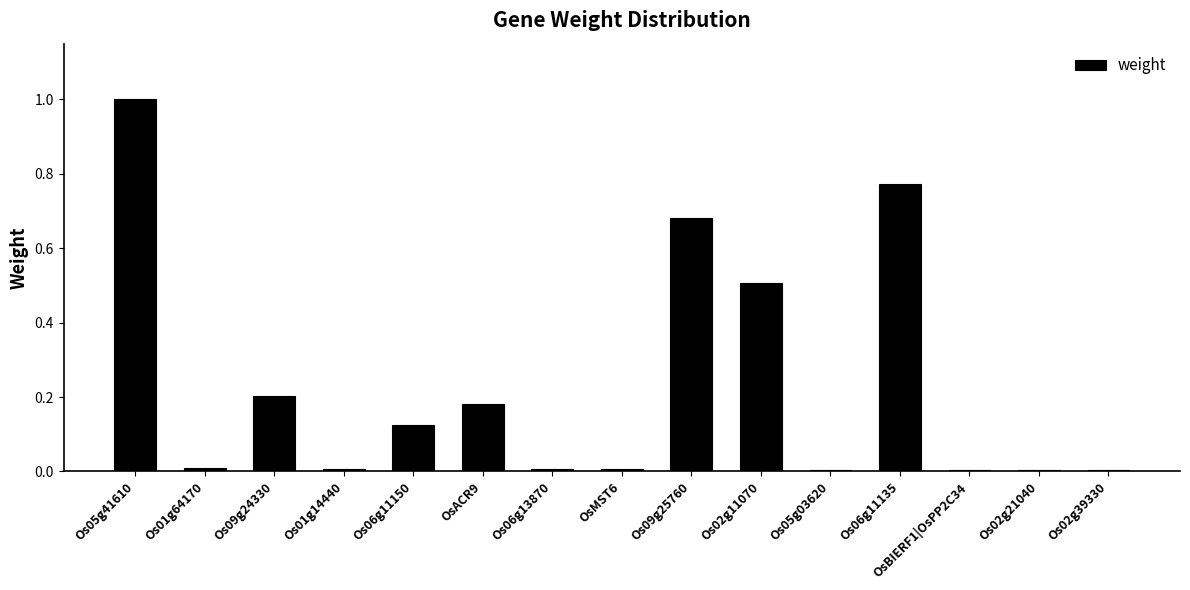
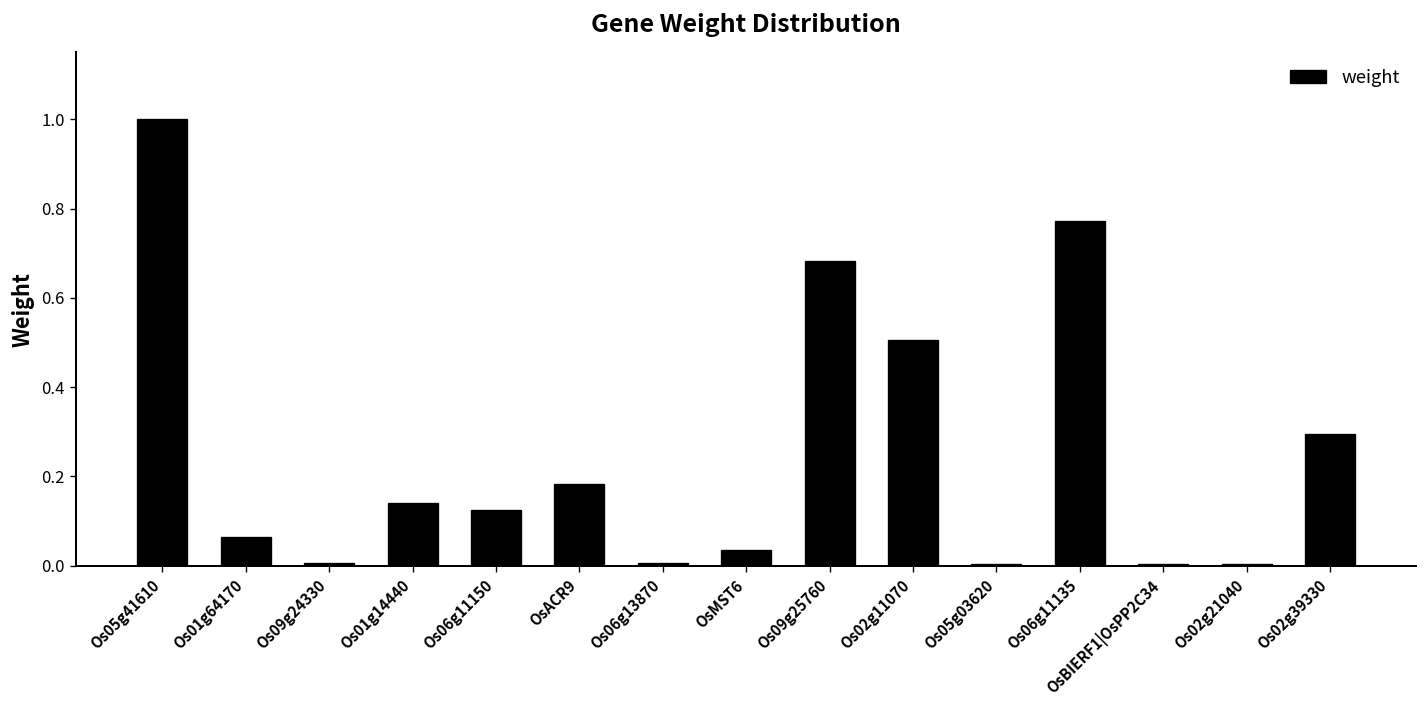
  {
    "Os05g41610": 1.00,
-   "Os01g64170": 0.01,
-   "Os09g24330": 0.20,
-   "Os01g14440": 0.01,
+   "Os01g64170": 0.06,
+   "Os09g24330": 0.01,
+   "Os01g14440": 0.14,
    "Os06g11150": 0.12,
    "OsACR9": 0.18,
-   "OsMST6": 0.01,
+   "OsMST6": 0.04,
    "Os09g25760": 0.68,
    "Os02g11070": 0.51,
    "Os06g11135": 0.77,
-   "Os02g39330": 0.00
+   "Os02g39330": 0.29
  }
